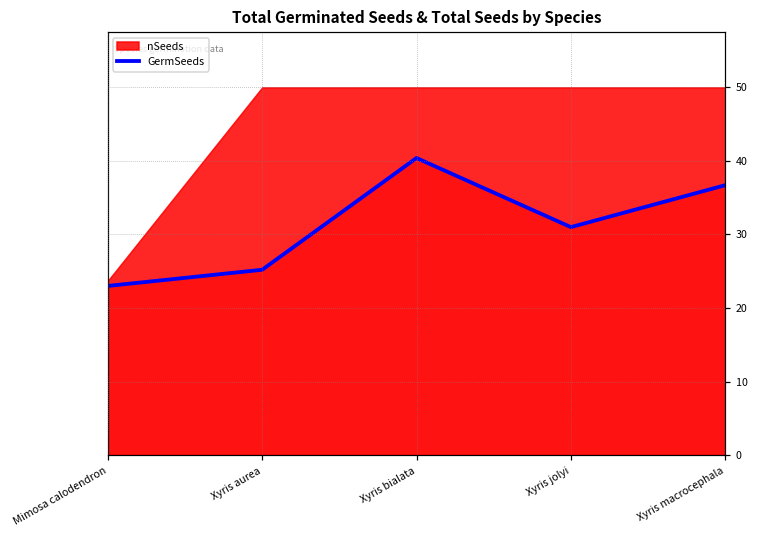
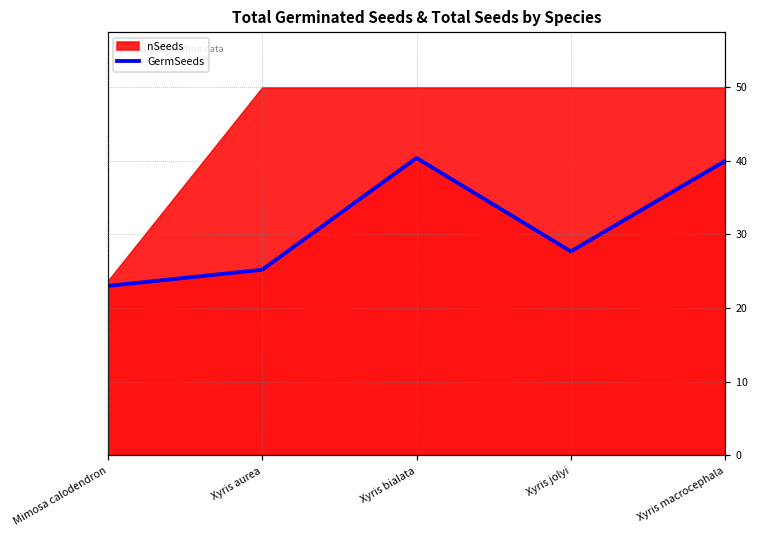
  {
    "GermSeeds": {
      "Mimosa calodendron": 23,
      "Xyris aurea": 25,
      "Xyris bialata": 40,
-     "Xyris jolyi": 31,
-     "Xyris macrocephala": 37
+     "Xyris jolyi": 28,
+     "Xyris macrocephala": 40
    },
    "nSeeds": {
      "Mimosa calodendron": 24,
      "Xyris aurea": 50,
      "Xyris bialata": 50,
      "Xyris jolyi": 50,
      "Xyris macrocephala": 50
    }
  }
